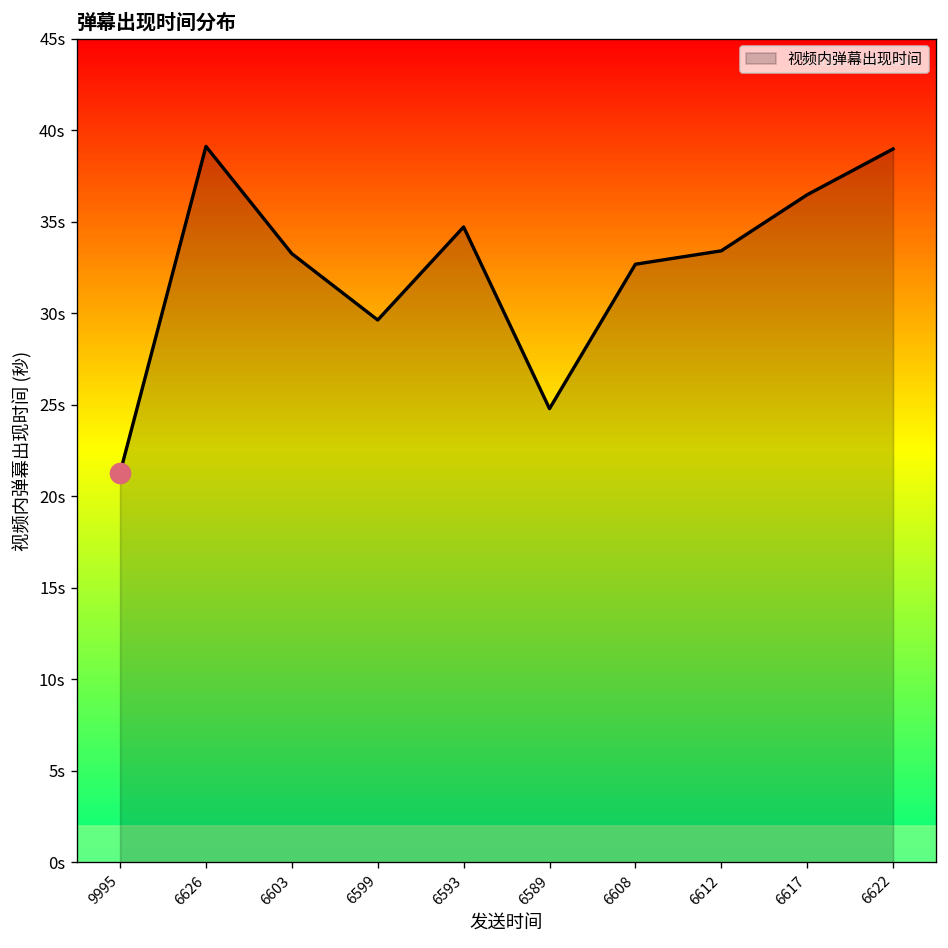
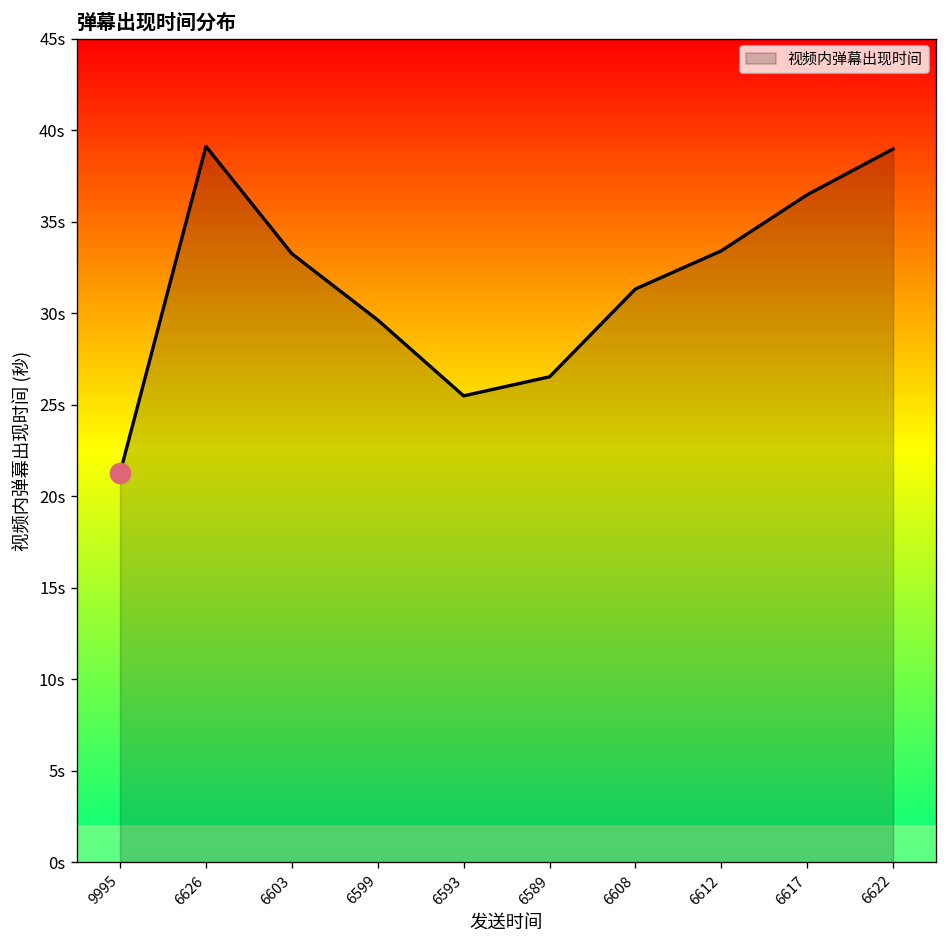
  {
    "视频内弹幕出现时间": {
      "6626": "39.1s",
      "6603": "33.3s",
      "6599": "29.6s",
-     "6593": "34.7s",
-     "6589": "24.8s",
-     "6608": "32.7s",
+     "6593": "25.5s",
+     "6589": "26.5s",
+     "6608": "31.3s",
      "6612": "33.4s",
      "6617": "36.5s",
      "6622": "39.0s"
    }
  }
